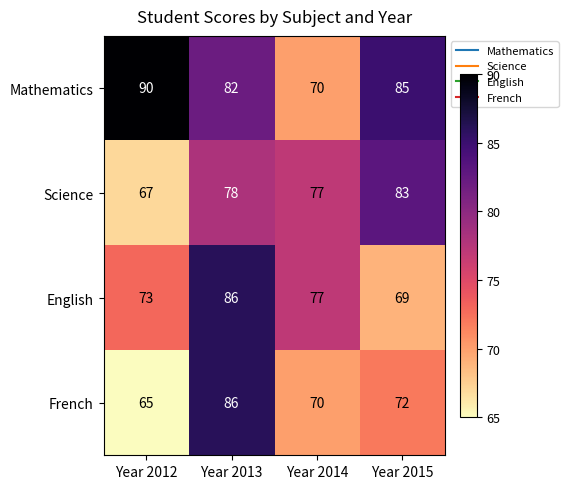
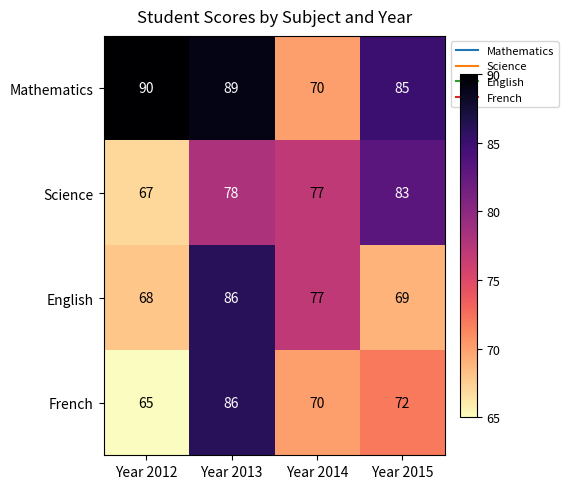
  {
    "Mathematics": {
      "Year 2012": 90,
-     "Year 2013": 82,
+     "Year 2013": 89,
      "Year 2014": 70,
      "Year 2015": 85
    },
    "Science": {
      "Year 2012": 67,
      "Year 2013": 78,
      "Year 2014": 77,
      "Year 2015": 83
    },
    "English": {
-     "Year 2012": 73,
+     "Year 2012": 68,
      "Year 2013": 86,
      "Year 2014": 77,
      "Year 2015": 69
    },
    "French": {
      "Year 2012": 65,
      "Year 2013": 86,
      "Year 2014": 70,
      "Year 2015": 72
    }
  }
